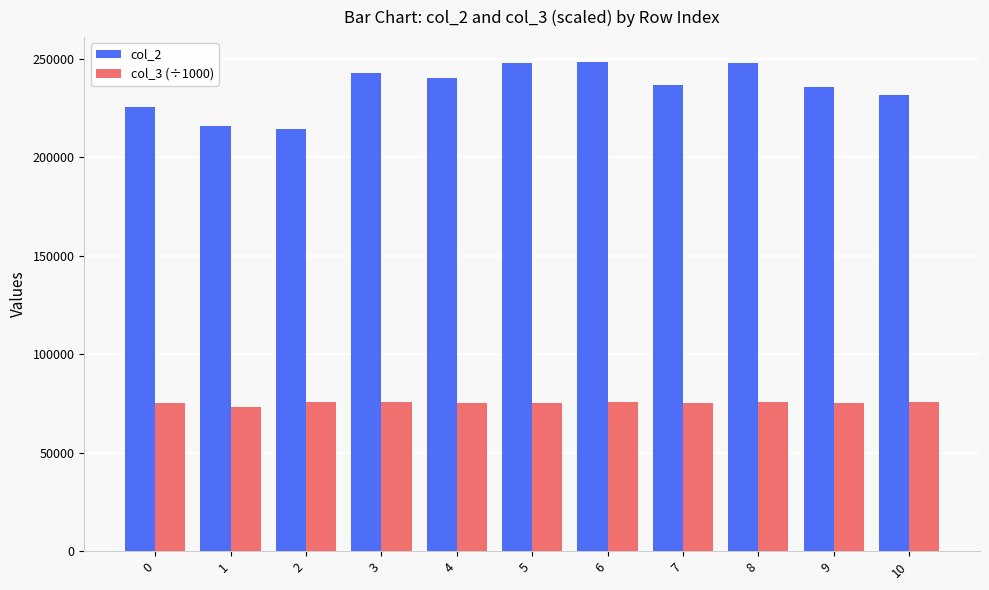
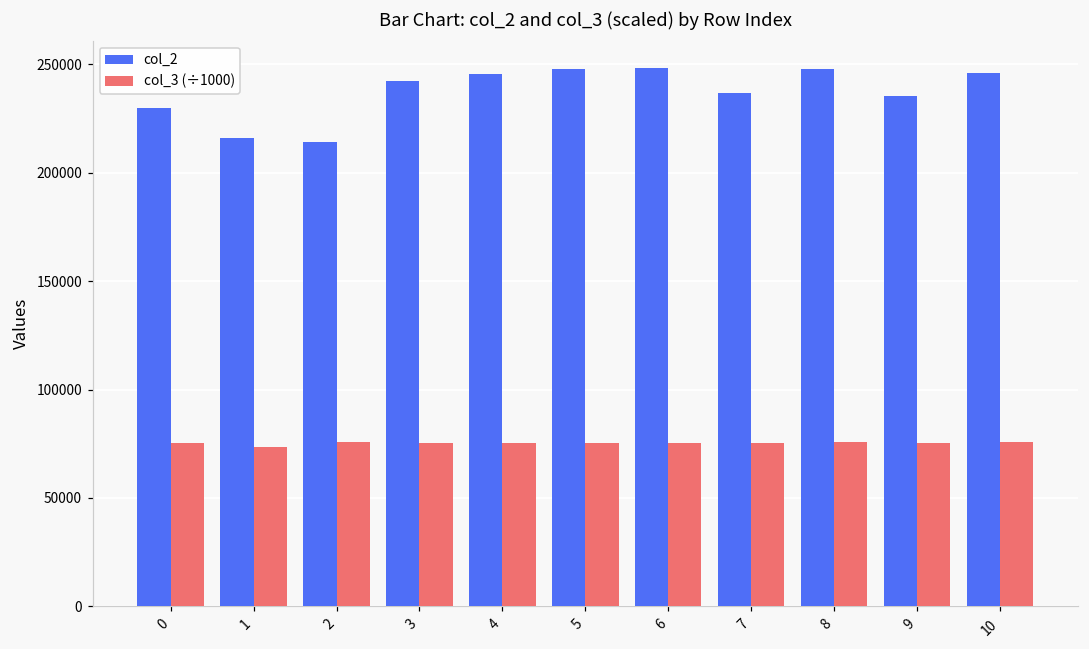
  {
    "col_2": {
-     "0": 225000,
+     "0": 230000,
      "1": 216000,
      "2": 214000,
      "3": 242000,
-     "4": 240000,
+     "4": 245000,
      "5": 248000,
      "6": 249000,
      "7": 237000,
      "8": 248000,
      "9": 236000,
-     "10": 232000
+     "10": 246000
    },
    "col_3 (÷1000)": {
      "0": 75000,
      "1": 73000,
      "2": 76000,
      "3": 76000,
      "4": 75000,
      "5": 75000,
      "6": 76000,
      "7": 75000,
      "8": 76000,
      "9": 75000,
      "10": 76000
    }
  }
